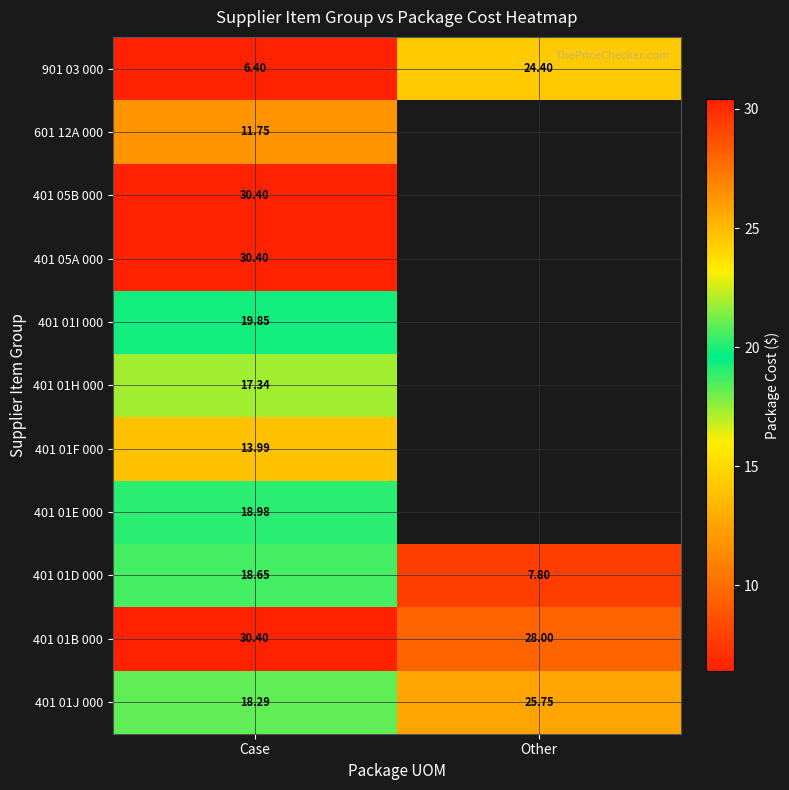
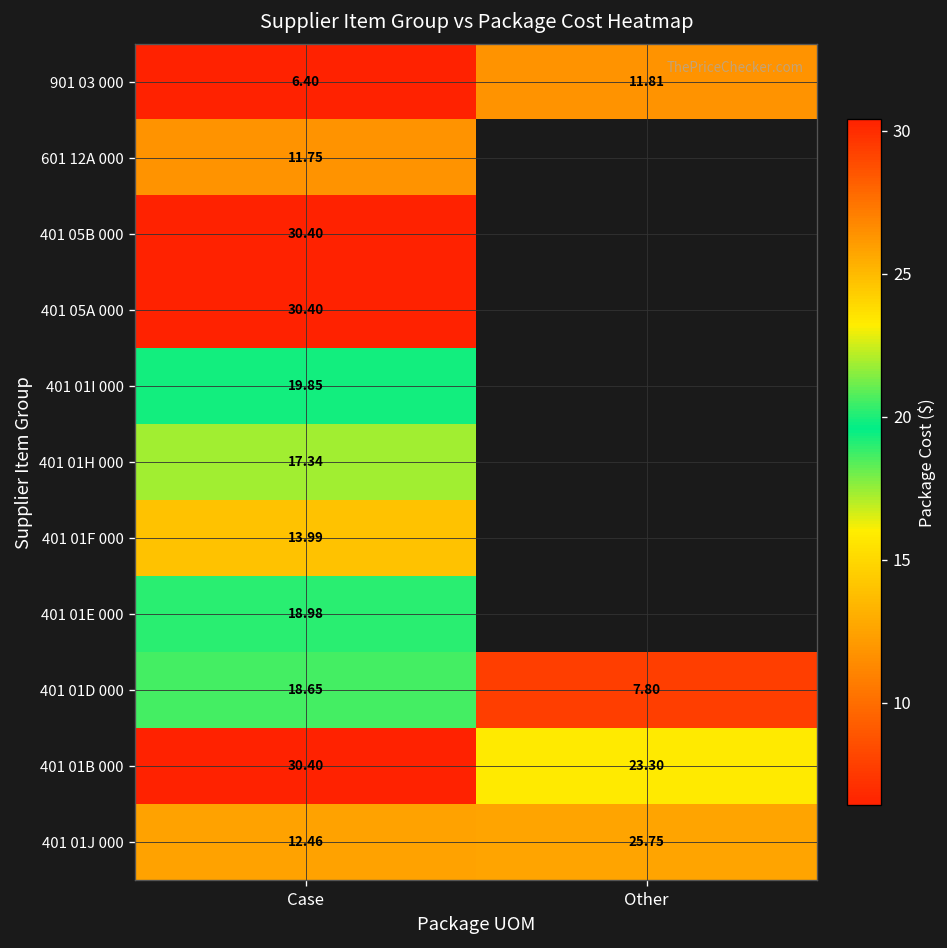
  {
    "901 03 000": {
      "Case": 6.40,
-     "Other": 24.40
+     "Other": 11.81
    },
    "601 12A 000": {
      "Case": 11.75
    },
    "401 05B 000": {
      "Case": 30.40
    },
    "401 05A 000": {
      "Case": 30.40
    },
    "401 01I 000": {
      "Case": 19.85
    },
    "401 01H 000": {
      "Case": 17.34
    },
    "401 01F 000": {
      "Case": 13.99
    },
    "401 01E 000": {
      "Case": 18.98
    },
    "401 01D 000": {
      "Case": 18.65,
      "Other": 7.80
    },
    "401 01B 000": {
      "Case": 30.40,
-     "Other": 28.00
+     "Other": 23.30
    },
    "401 01J 000": {
-     "Case": 18.29,
+     "Case": 12.46,
      "Other": 25.75
    }
  }
